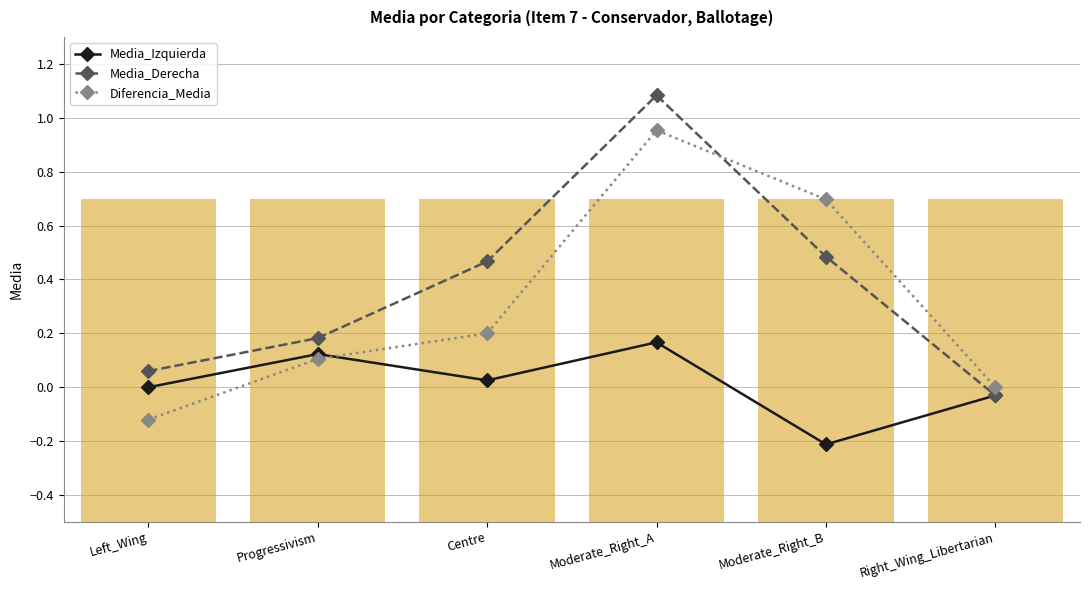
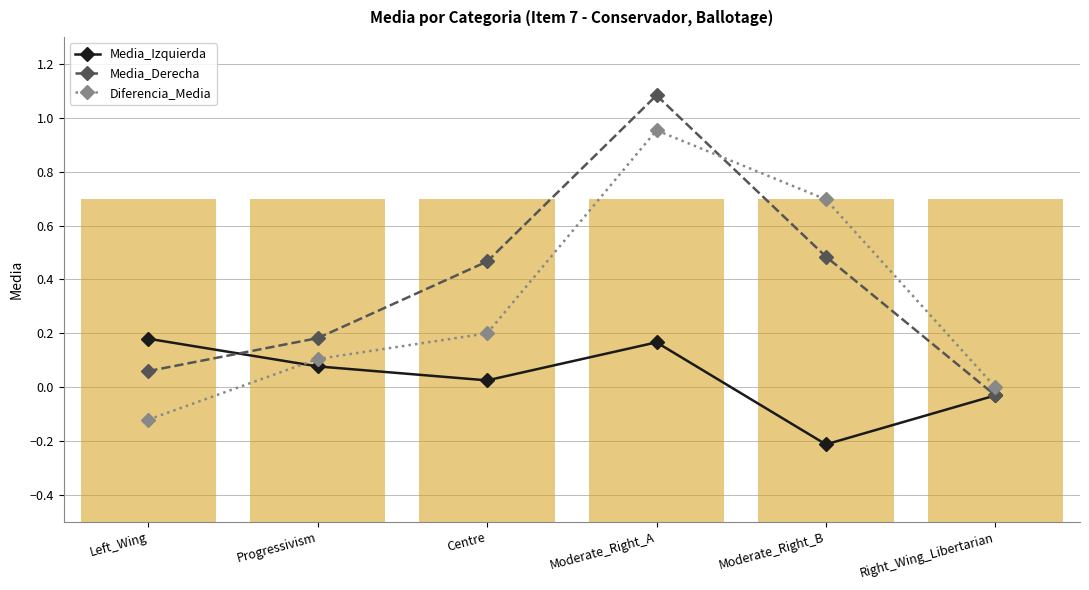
  {
    "Media_Izquierda": {
-     "Left_Wing": 0.00,
-     "Progressivism": 0.12,
+     "Left_Wing": 0.18,
+     "Progressivism": 0.08,
      "Centre": 0.03,
      "Moderate_Right_A": 0.17,
      "Moderate_Right_B": -0.21
    },
    "Media_Derecha": {
      "Left_Wing": 0.06,
      "Progressivism": 0.18,
      "Centre": 0.47,
      "Moderate_Right_A": 1.08,
      "Moderate_Right_B": 0.48
    },
    "Diferencia_Media": {
      "Left_Wing": -0.12,
      "Progressivism": 0.10,
      "Centre": 0.20,
      "Moderate_Right_A": 0.95,
      "Moderate_Right_B": 0.70,
      "Right_Wing_Libertarian": 0.00
    }
  }
